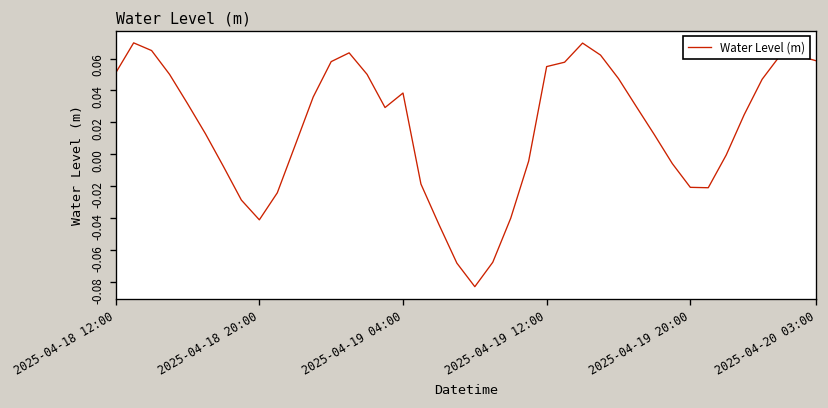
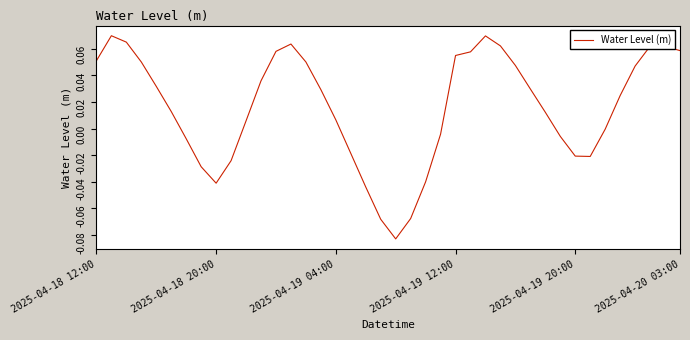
  {
    "2025-04-18 12:00": 0.051,
    "2025-04-18 20:00": -0.041,
-   "2025-04-19 04:00": 0.038,
+   "2025-04-19 04:00": 0.007,
    "2025-04-19 12:00": 0.055,
    "2025-04-19 20:00": -0.021,
    "2025-04-20 03:00": 0.059
  }
